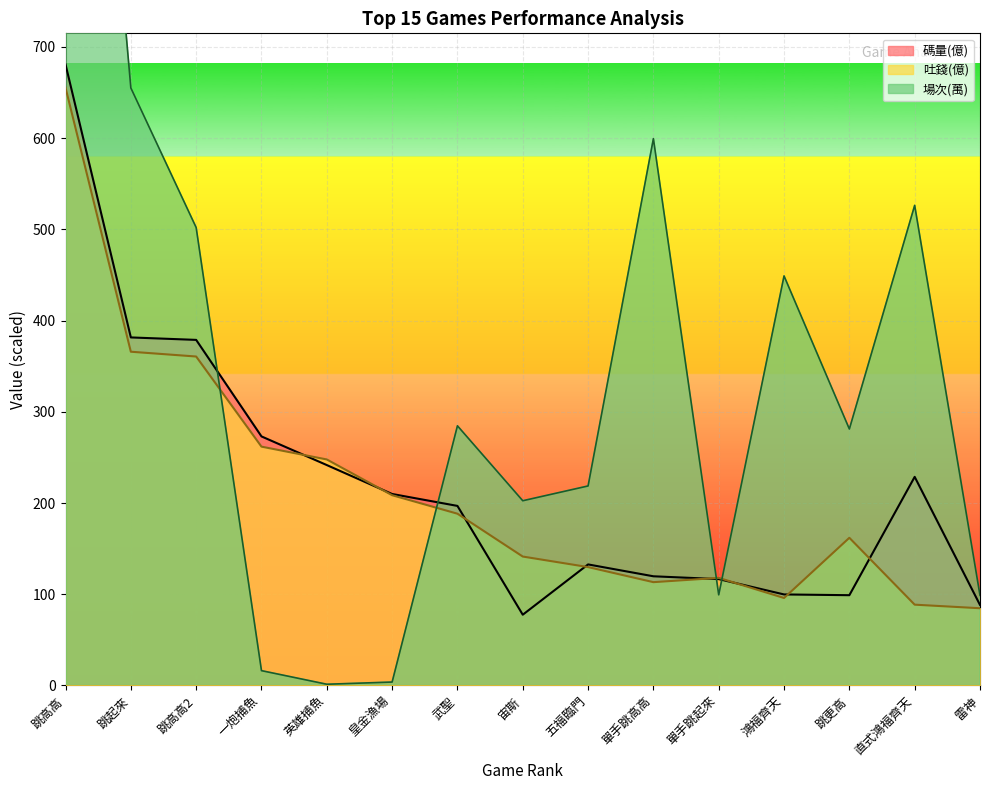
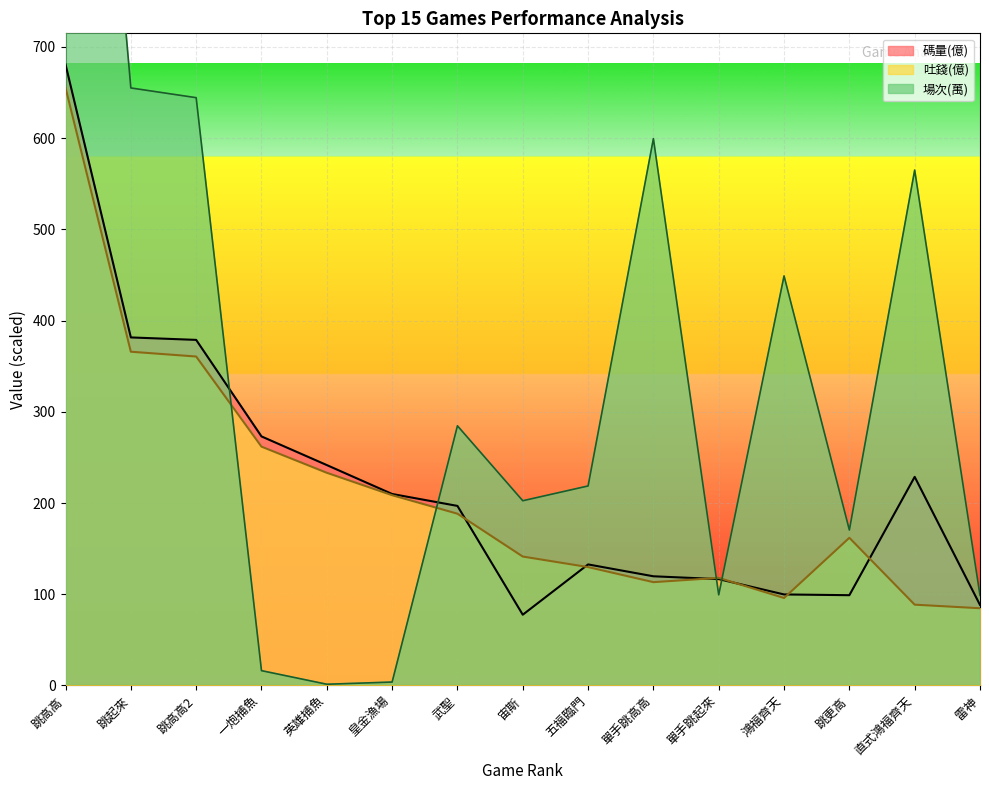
  {
    "碼量(億)": {
      "跳高高": 680,
      "跳起來": 380,
      "跳高高2": 380,
      "一炮捕魚": 270,
      "英雄捕魚": 240,
      "武聖": 200,
      "宙斯": 80,
      "五福臨門": 130,
      "單手跳高高": 120,
      "鴻福齊天": 100,
      "跳更高": 100,
      "直式鴻福齊天": 230,
      "雷神": 90
    },
    "吐錢(億)": {
      "跳高高": 660,
      "跳起來": 370,
      "跳高高2": 360,
      "一炮捕魚": 260,
-     "英雄捕魚": 250,
+     "英雄捕魚": 230,
      "武聖": 190,
      "宙斯": 140,
      "五福臨門": 130,
      "單手跳高高": 110,
      "鴻福齊天": 100,
      "跳更高": 160,
      "直式鴻福齊天": 90,
      "雷神": 80
    },
    "場次(萬)": {
      "跳起來": 660,
-     "跳高高2": 500,
+     "跳高高2": 640,
      "一炮捕魚": 20,
      "英雄捕魚": 0,
      "皇金漁場": 0,
      "武聖": 280,
      "宙斯": 200,
      "五福臨門": 220,
      "單手跳高高": 600,
      "單手跳起來": 100,
      "鴻福齊天": 450,
-     "跳更高": 280,
-     "直式鴻福齊天": 530,
+     "跳更高": 170,
+     "直式鴻福齊天": 570,
      "雷神": 100
    }
  }
